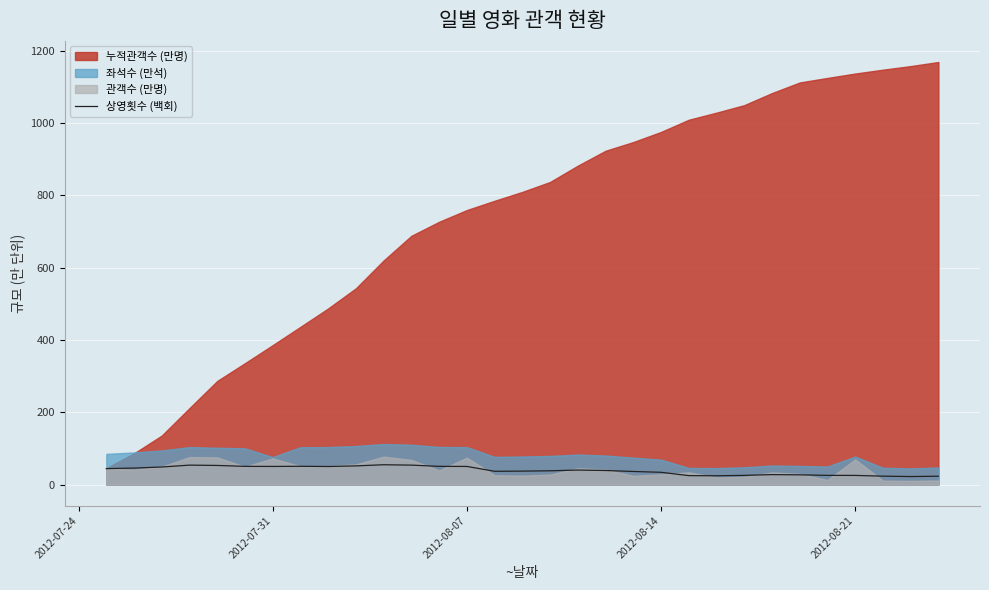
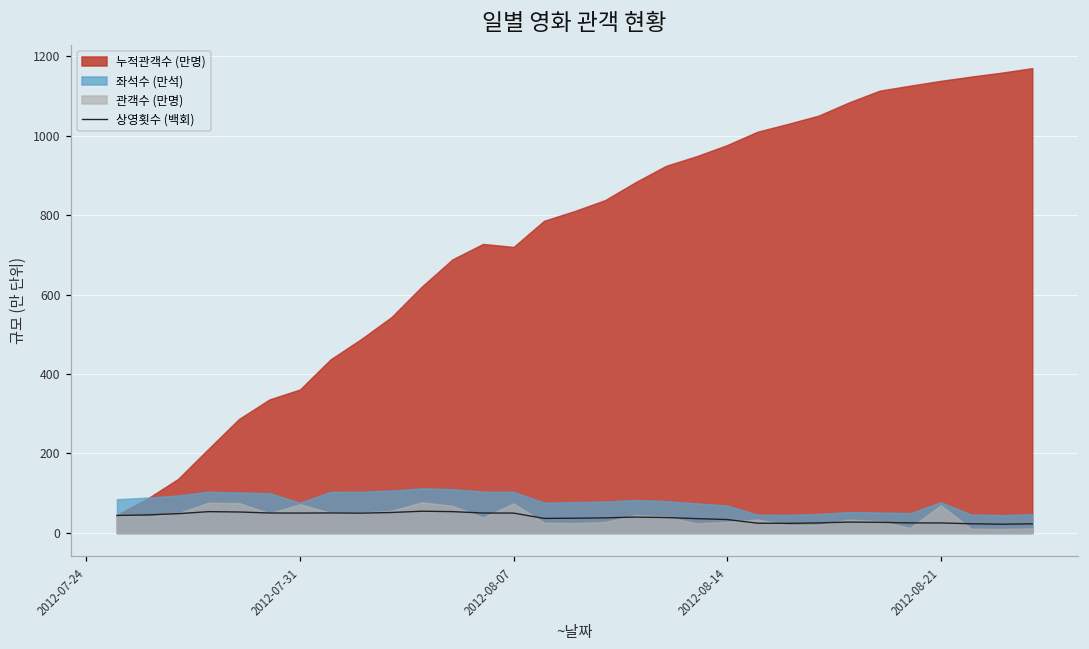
  {
    "누적관객수 (만명)": {
-     "2012-07-31": 390,
-     "2012-08-07": 760,
+     "2012-07-31": 360,
+     "2012-08-07": 720,
      "2012-08-14": 980,
      "2012-08-21": 1140
    },
    "상영횟수 (백회)": {
      "2012-07-31": 50,
      "2012-08-07": 50,
      "2012-08-21": 30
    },
    "좌석수 (만석)": {
      "2012-08-07": 100,
      "2012-08-14": 70,
      "2012-08-21": 80
    },
    "관객수 (만명)": {
      "2012-08-07": 70,
      "2012-08-21": 70
    }
  }
